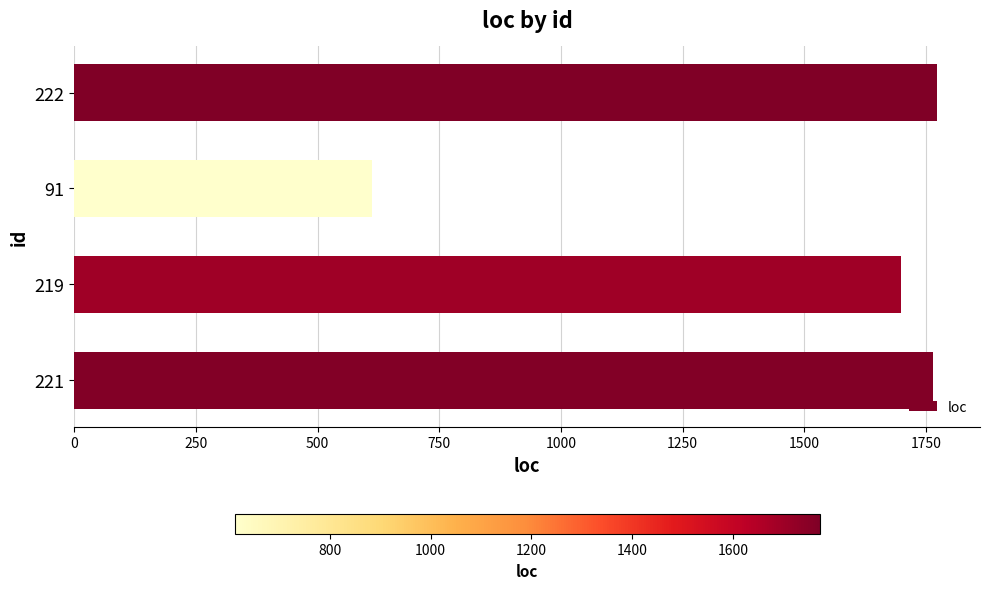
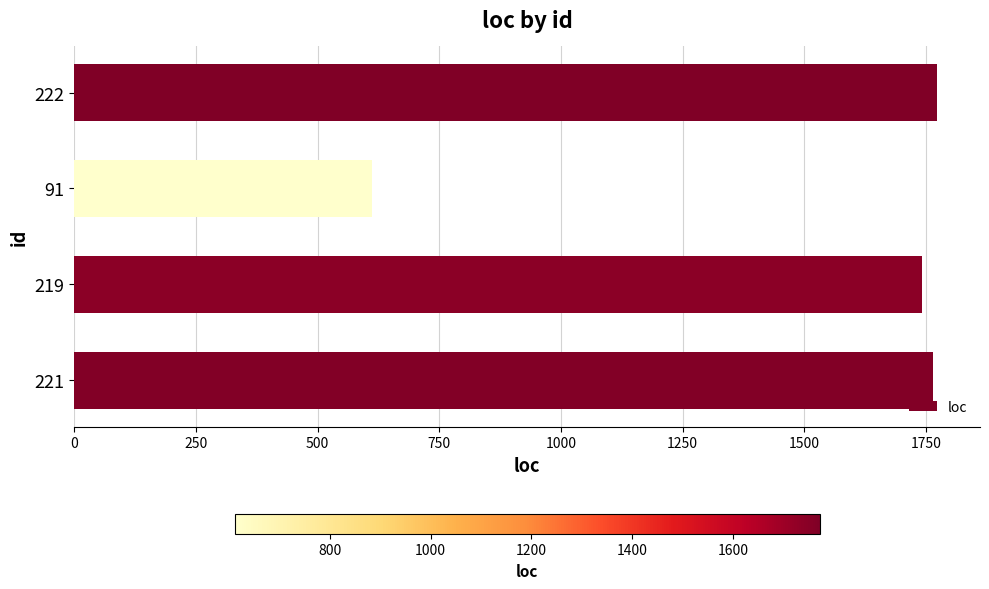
  {
    "222": 1770,
    "91": 610,
-   "219": 1700,
+   "219": 1740,
    "221": 1770
  }
